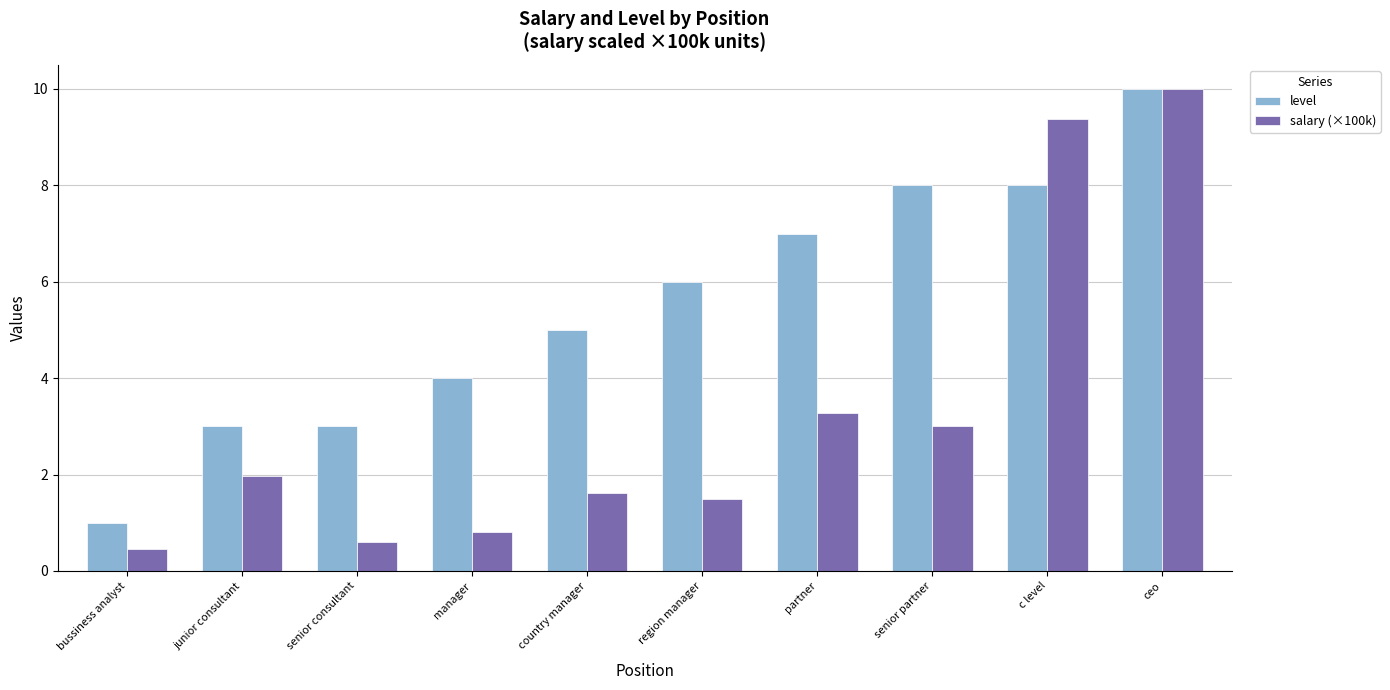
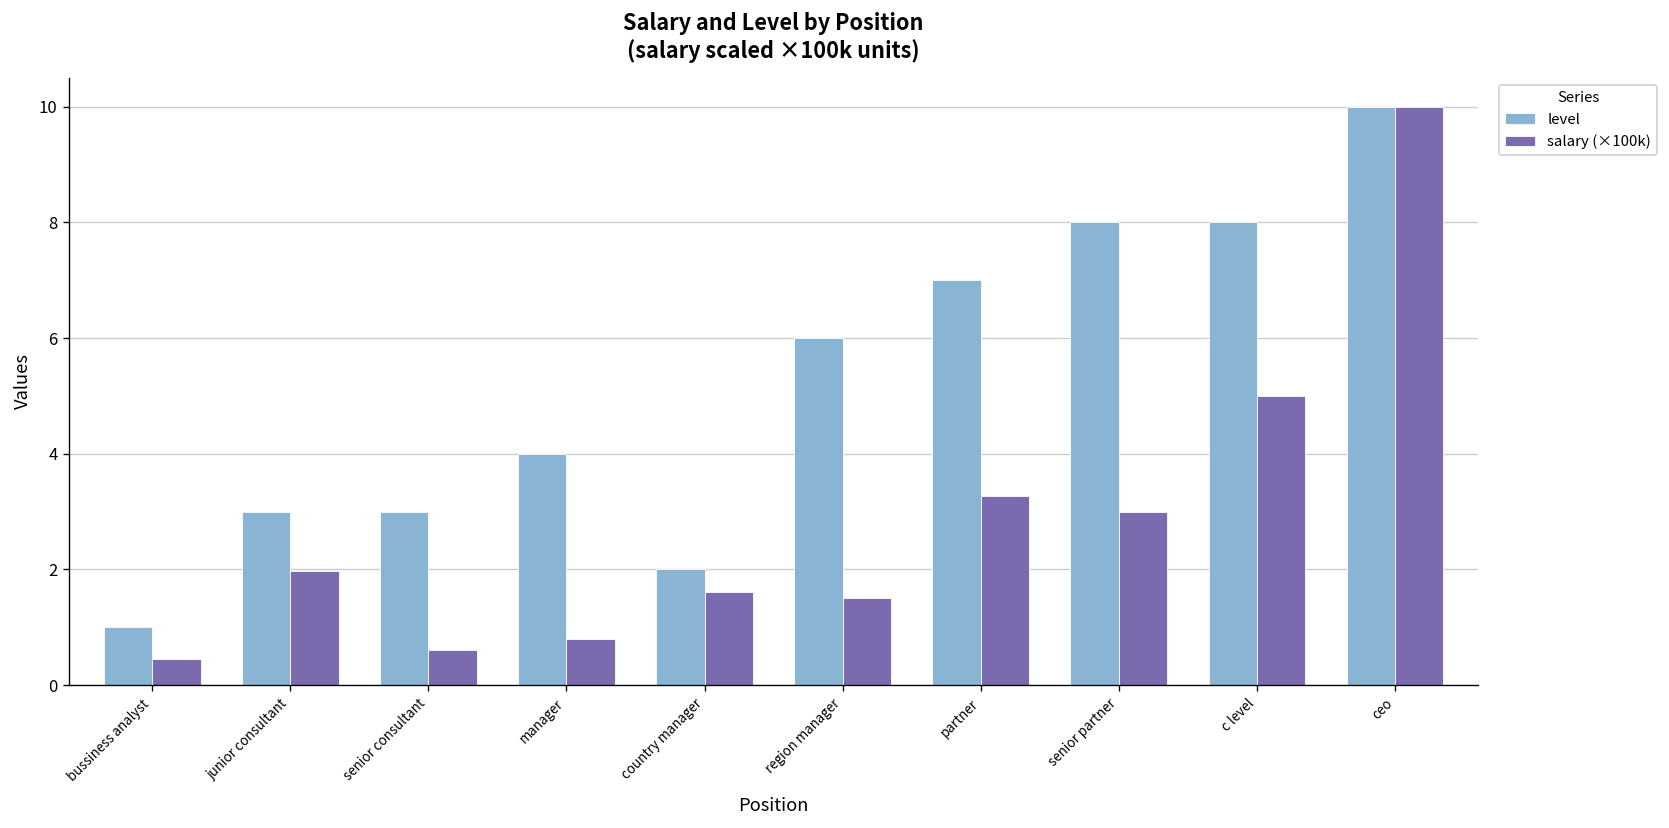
  {
    "level": {
      "bussiness analyst": 1,
      "junior consultant": 3,
      "senior consultant": 3,
      "manager": 4,
-     "country manager": 5,
+     "country manager": 2,
      "region manager": 6,
      "partner": 7,
      "senior partner": 8,
      "c level": 8,
      "ceo": 10
    },
    "salary (×100k)": {
      "bussiness analyst": 0.5,
      "junior consultant": 2.0,
      "senior consultant": 0.6,
      "manager": 0.8,
      "country manager": 1.6,
      "region manager": 1.5,
      "partner": 3.3,
      "senior partner": 3.0,
-     "c level": 9.4,
+     "c level": 5.0,
      "ceo": 10.0
    }
  }
